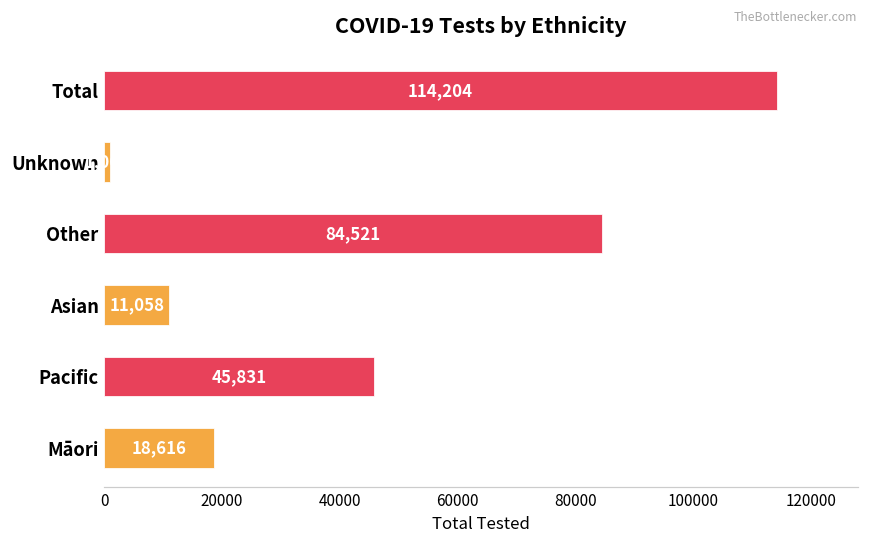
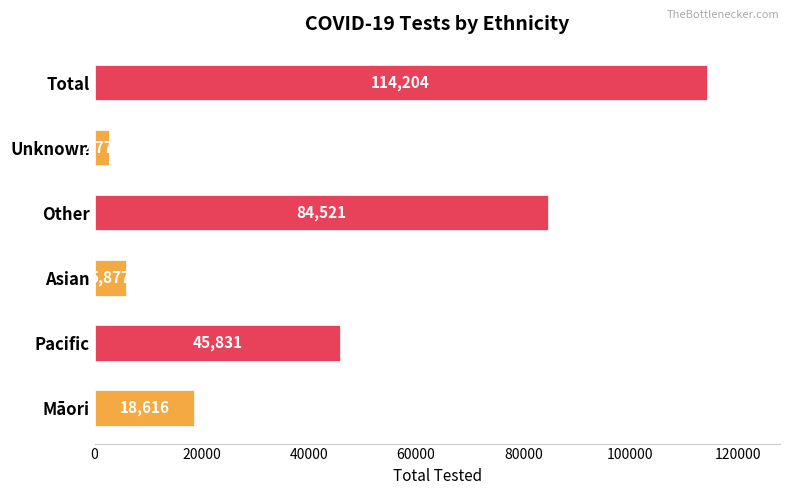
  {
    "Total": "114,204",
-   "Unknown": "1000",
+   "Unknown": "3000",
    "Other": "84,521",
-   "Asian": "11,058",
+   "Asian": "5,877",
    "Pacific": "45,831",
    "Māori": "18,616"
  }
